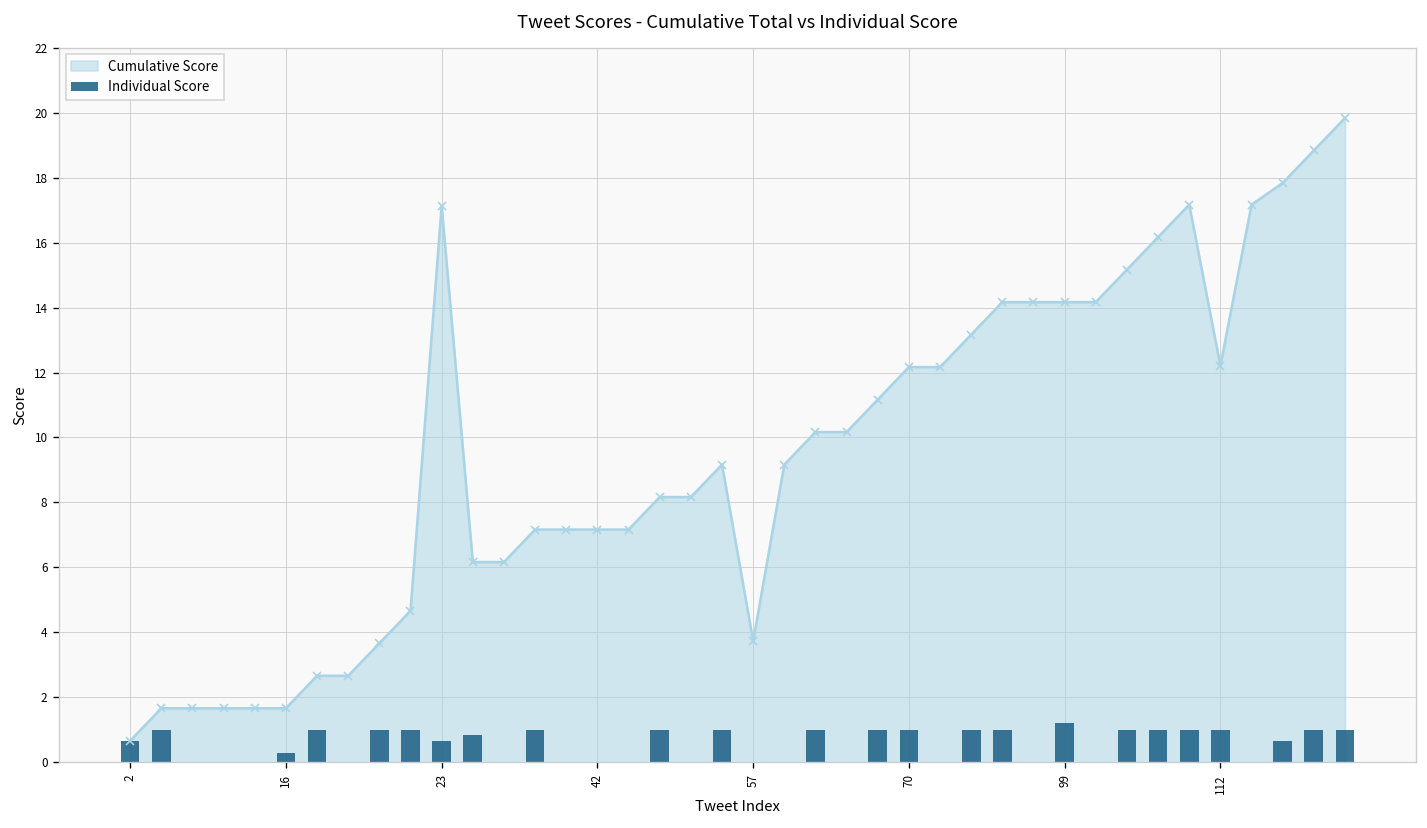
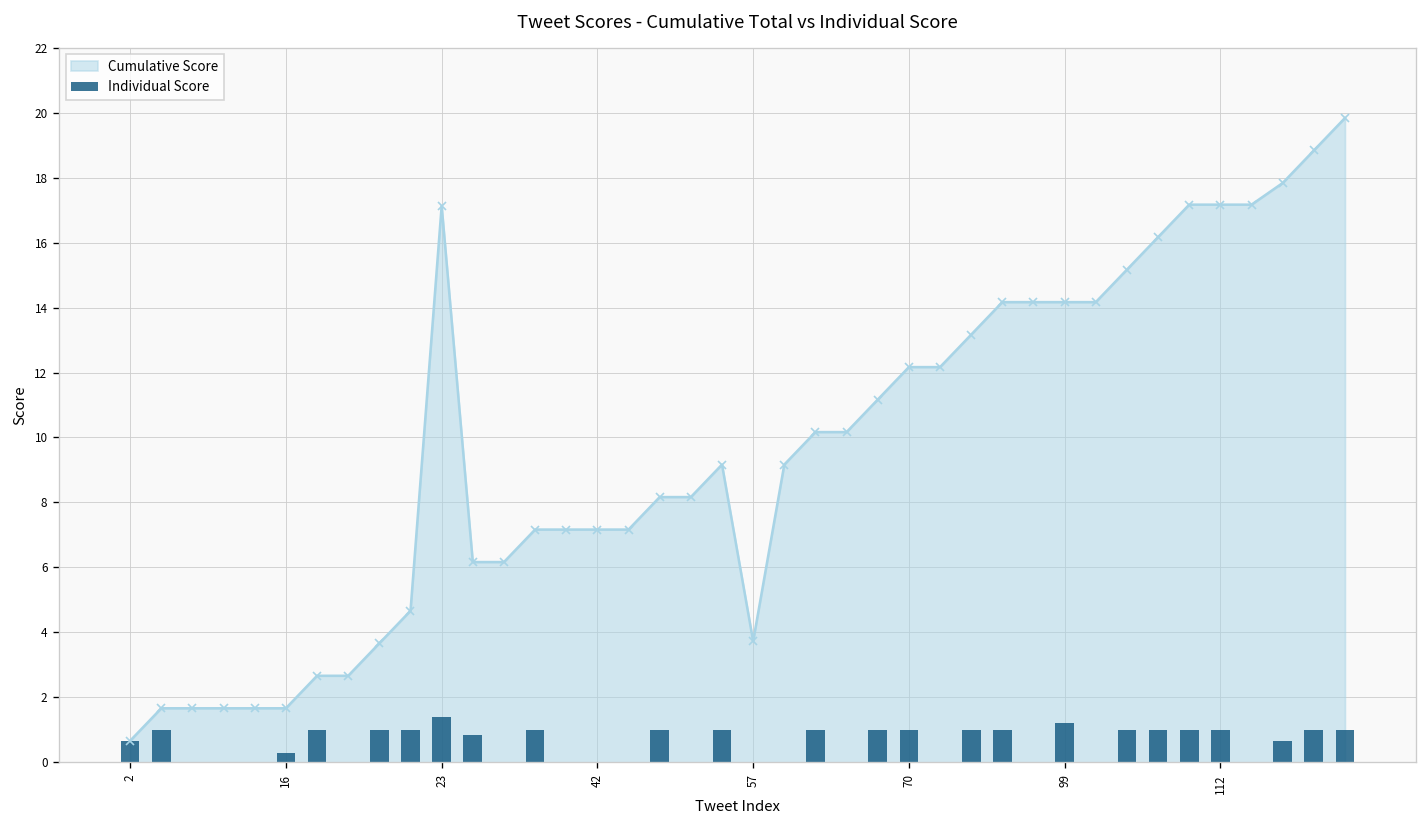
  {
    "Cumulative Score": {
      "2": 0.7,
      "16": 1.7,
      "23": 17.1,
      "42": 7.2,
      "57": 3.7,
      "70": 12.2,
      "99": 14.2,
-     "112": 12.2
+     "112": 17.2
    },
    "Individual Score": {
      "2": 0.7,
      "16": 0.3,
-     "23": 0.7,
+     "23": 1.4,
      "42": 0.0,
      "57": 0.0,
      "70": 1.0,
      "99": 1.2,
      "112": 1.0
    }
  }
